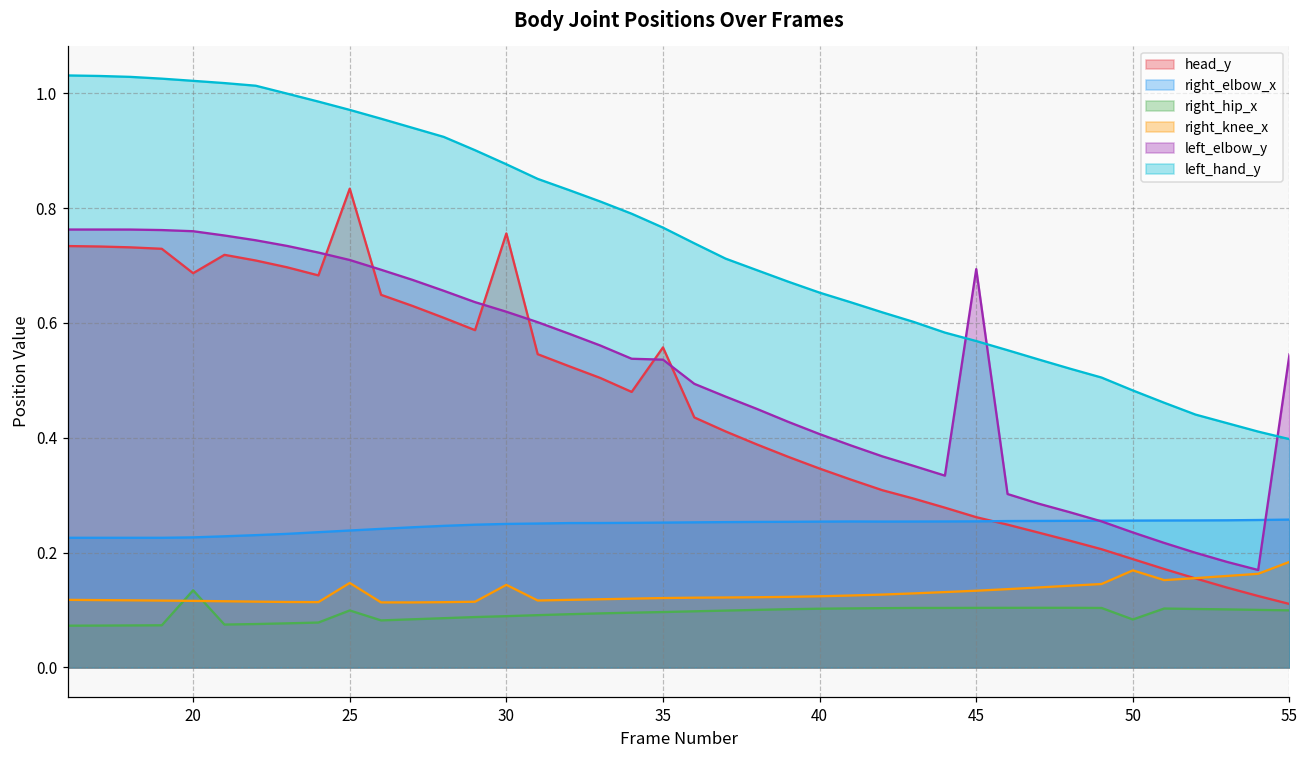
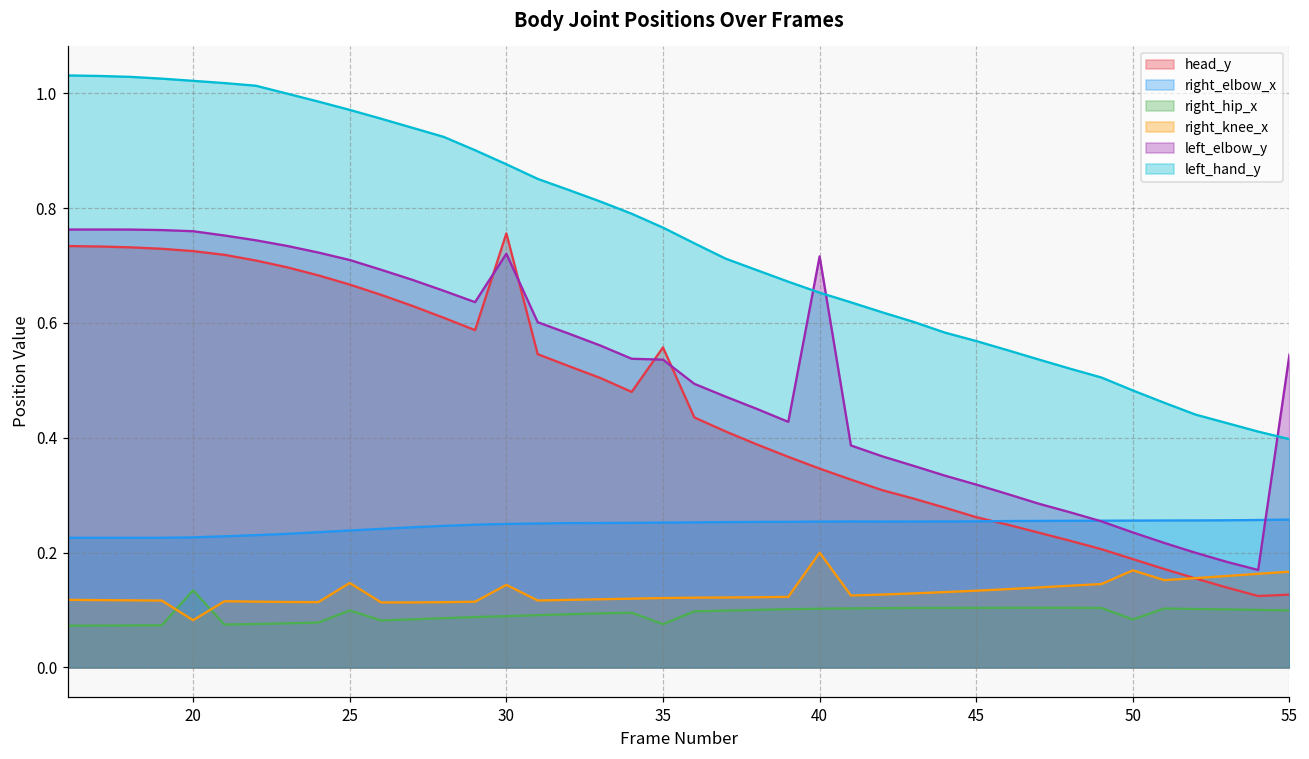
  {
    "head_y": {
-     "20": 0.69,
-     "25": 0.83,
+     "20": 0.73,
+     "25": 0.67,
      "30": 0.76,
      "35": 0.56,
      "40": 0.35,
      "45": 0.26,
      "50": 0.19,
-     "55": 0.11
+     "55": 0.13
    },
    "right_hip_x": {
      "20": 0.13,
      "25": 0.10,
      "30": 0.09,
-     "35": 0.10,
+     "35": 0.08,
      "40": 0.10,
      "45": 0.10,
      "50": 0.08,
      "55": 0.10
    },
    "right_knee_x": {
-     "20": 0.12,
+     "20": 0.08,
      "25": 0.15,
      "30": 0.14,
      "35": 0.12,
-     "40": 0.12,
+     "40": 0.20,
      "45": 0.13,
      "50": 0.17,
-     "55": 0.18
+     "55": 0.17
    },
    "left_elbow_y": {
      "20": 0.76,
      "25": 0.71,
-     "30": 0.62,
+     "30": 0.72,
      "35": 0.54,
-     "40": 0.41,
-     "45": 0.69,
+     "40": 0.72,
+     "45": 0.32,
      "50": 0.24,
      "55": 0.55
    }
  }
